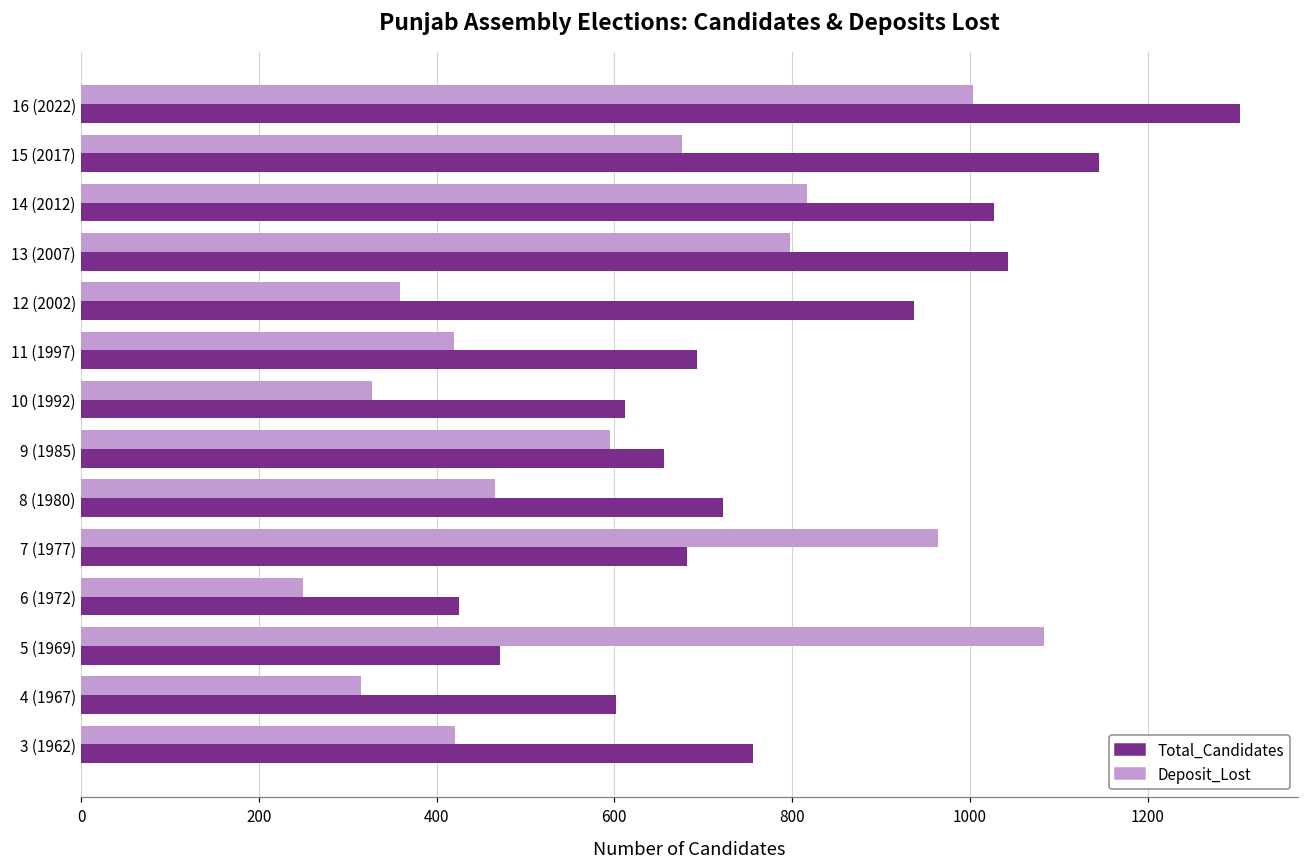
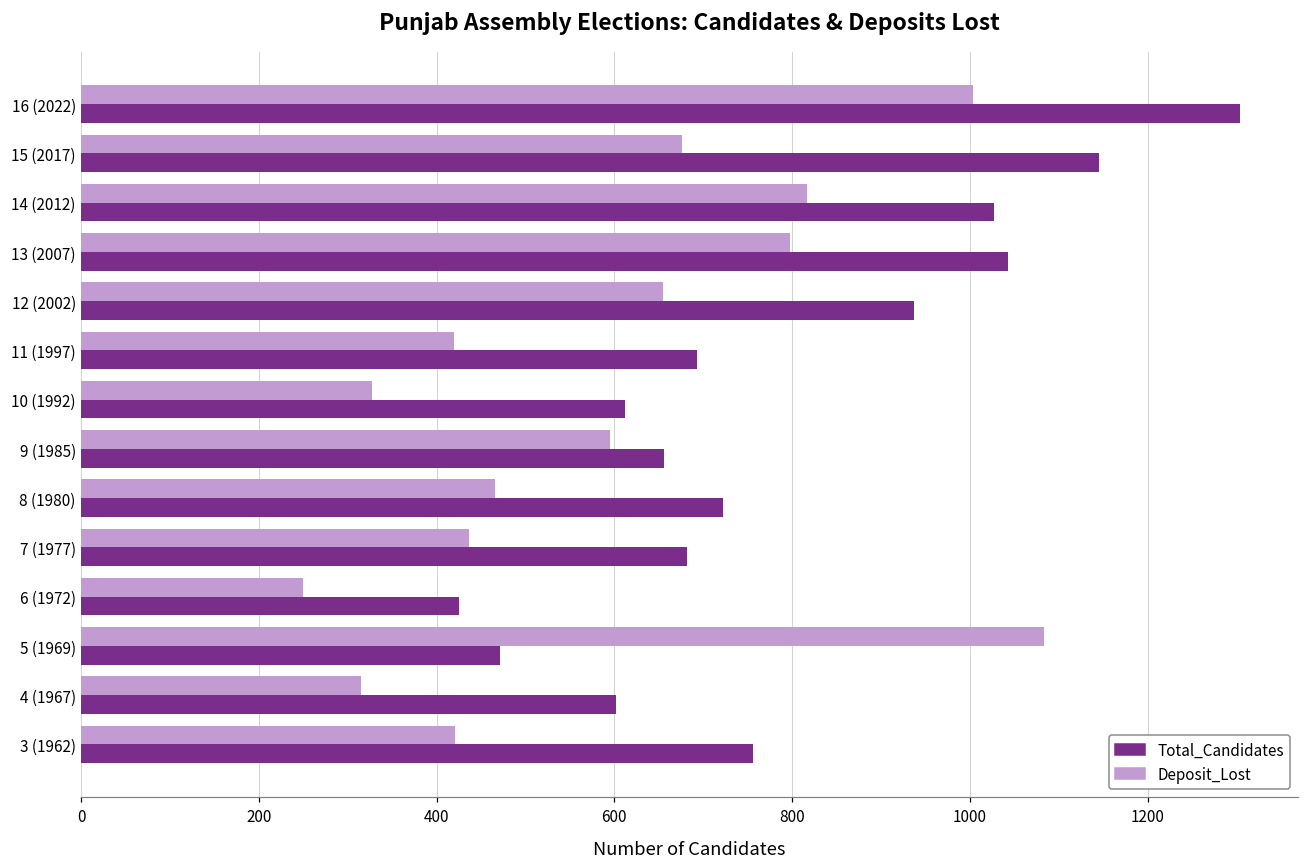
  {
    "Total_Candidates": {
      "16 (2022)": 1300,
      "15 (2017)": 1150,
      "14 (2012)": 1030,
      "13 (2007)": 1040,
      "12 (2002)": 940,
      "11 (1997)": 690,
      "10 (1992)": 610,
      "9 (1985)": 660,
      "8 (1980)": 720,
      "7 (1977)": 680,
      "6 (1972)": 430,
      "5 (1969)": 470,
      "4 (1967)": 600,
      "3 (1962)": 760
    },
    "Deposit_Lost": {
      "16 (2022)": 1000,
      "15 (2017)": 680,
      "14 (2012)": 820,
      "13 (2007)": 800,
-     "12 (2002)": 360,
+     "12 (2002)": 660,
      "11 (1997)": 420,
      "10 (1992)": 330,
      "9 (1985)": 600,
      "8 (1980)": 470,
-     "7 (1977)": 960,
+     "7 (1977)": 440,
      "6 (1972)": 250,
      "5 (1969)": 1080,
      "4 (1967)": 320,
      "3 (1962)": 420
    }
  }
